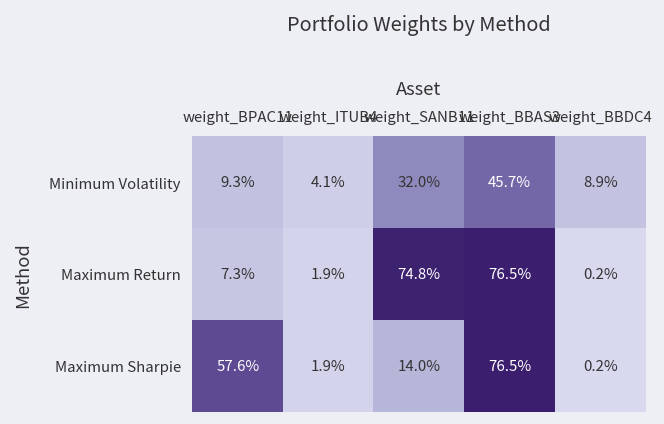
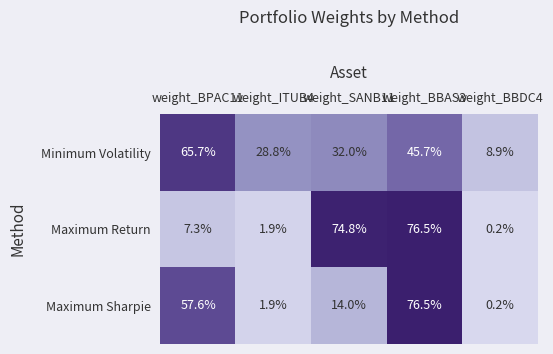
  {
    "Minimum Volatility": {
-     "weight_BPAC11": "9.3%",
-     "weight_ITUB4": "4.1%",
+     "weight_BPAC11": "65.7%",
+     "weight_ITUB4": "28.8%",
      "weight_SANB11": "32.0%",
      "weight_BBDC4": "8.9%"
    },
    "Maximum Return": {
      "weight_BPAC11": "7.3%",
      "weight_ITUB4": "1.9%",
      "weight_SANB11": "74.8%",
      "weight_BBDC4": "0.2%"
    },
    "Maximum Sharpie": {
      "weight_BPAC11": "57.6%",
      "weight_ITUB4": "1.9%",
      "weight_SANB11": "14.0%",
      "weight_BBDC4": "0.2%"
    }
  }
